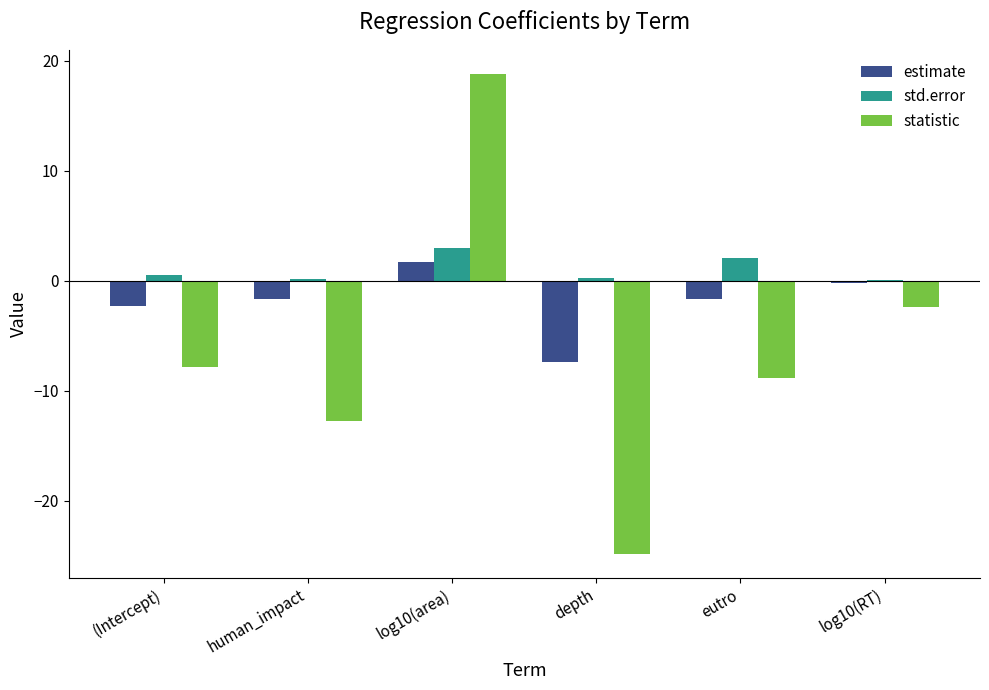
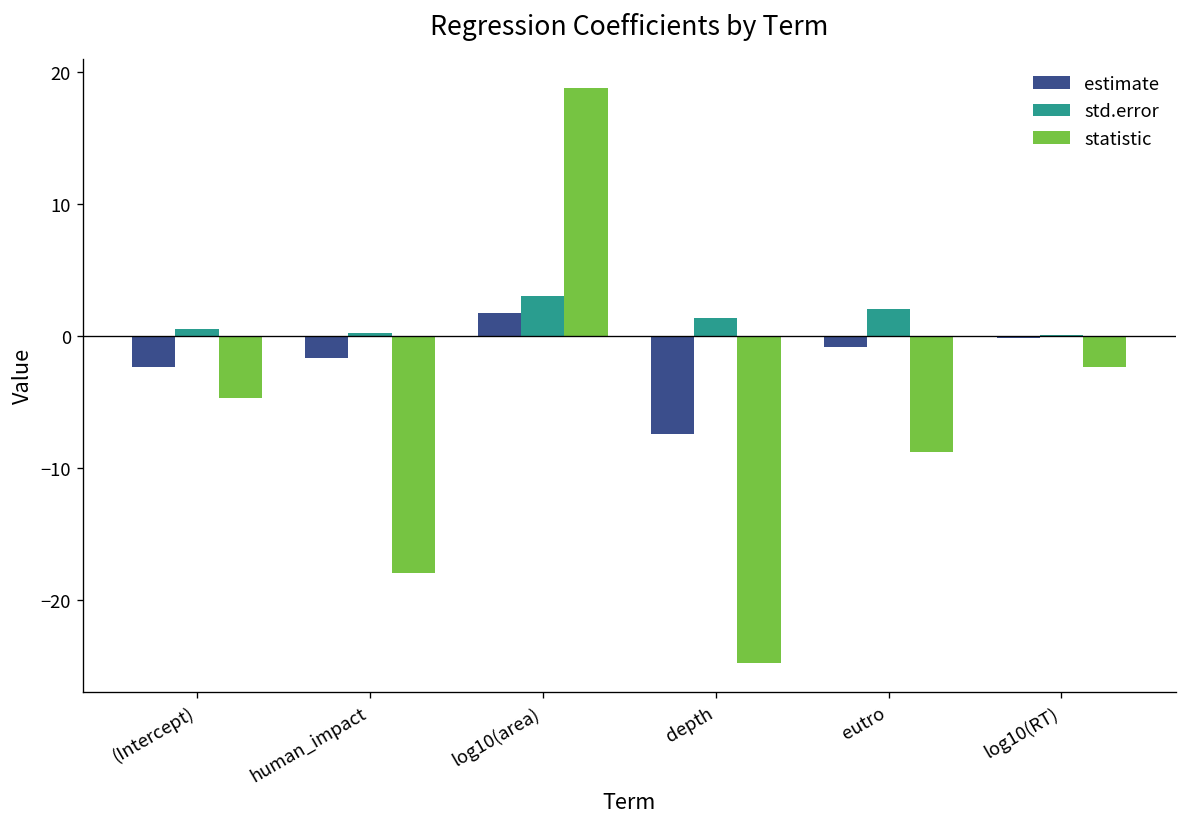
  {
    "estimate": {
      "(Intercept)": -2.3,
      "human_impact": -1.7,
      "log10(area)": 1.7,
      "depth": -7.4,
-     "eutro": -1.7
+     "eutro": -0.9
    },
    "std.error": {
      "(Intercept)": 0.5,
      "log10(area)": 3.0,
-     "depth": 0.3,
+     "depth": 1.4,
      "eutro": 2.0
    },
    "statistic": {
-     "(Intercept)": -7.8,
-     "human_impact": -12.8,
+     "(Intercept)": -4.7,
+     "human_impact": -18.0,
      "log10(area)": 18.8,
      "depth": -24.8,
      "eutro": -8.8,
      "log10(RT)": -2.4
    }
  }
